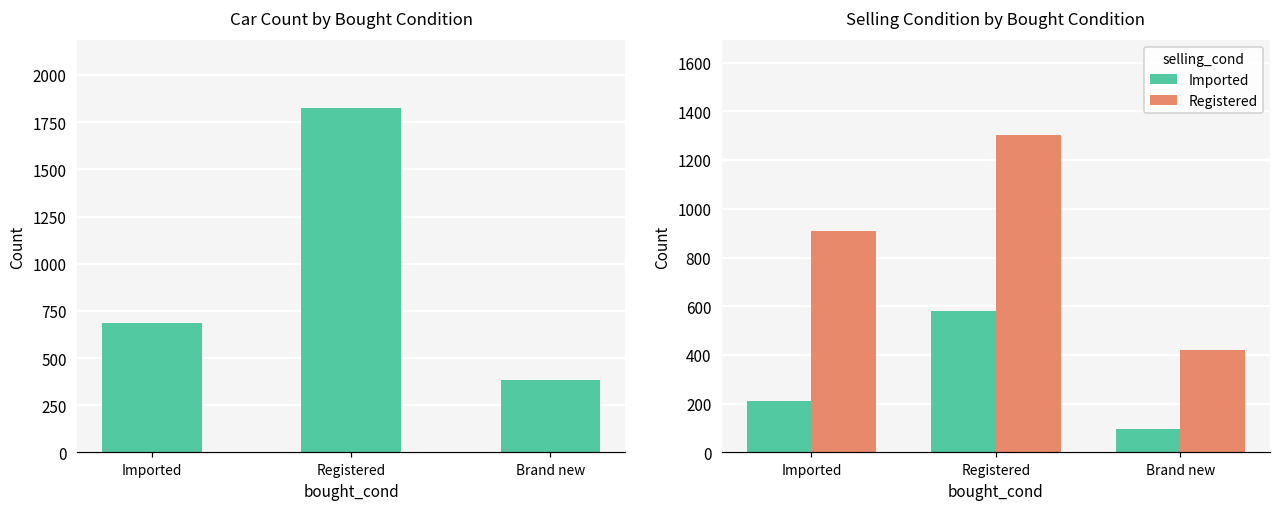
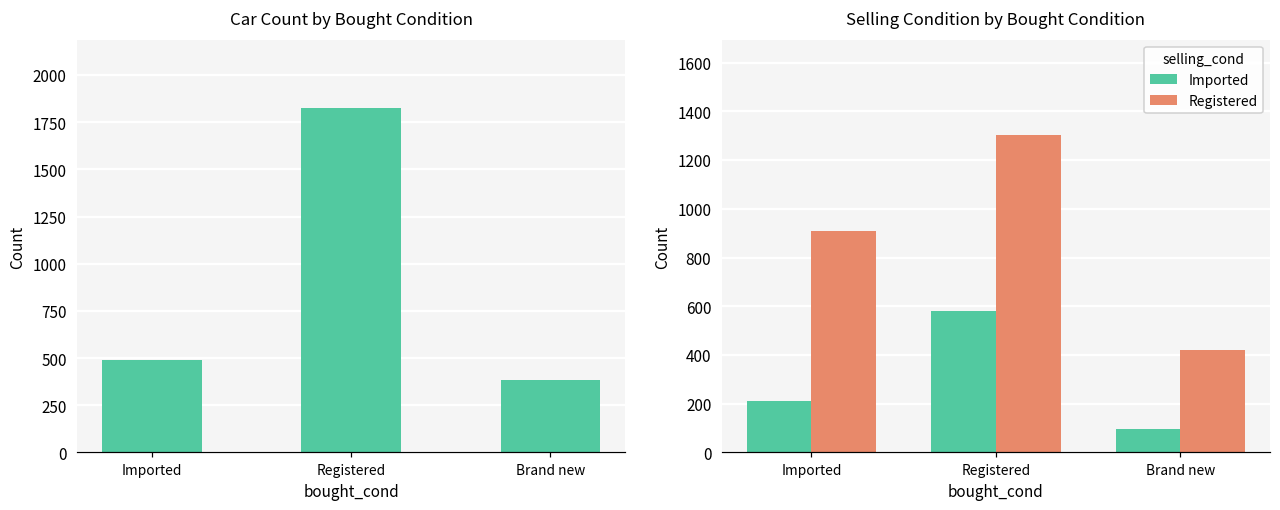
  {
    "Car Count by Bought Condition": {
-     "Imported": 690,
+     "Imported": 490,
      "Registered": 1820,
      "Brand new": 380
    },
    "Selling Condition by Bought Condition": {
      "Imported": {
        "Imported": 210,
        "Registered": 580,
        "Brand new": 100
      },
      "Registered": {
        "Imported": 910,
        "Registered": 1300,
        "Brand new": 420
      }
    }
  }
